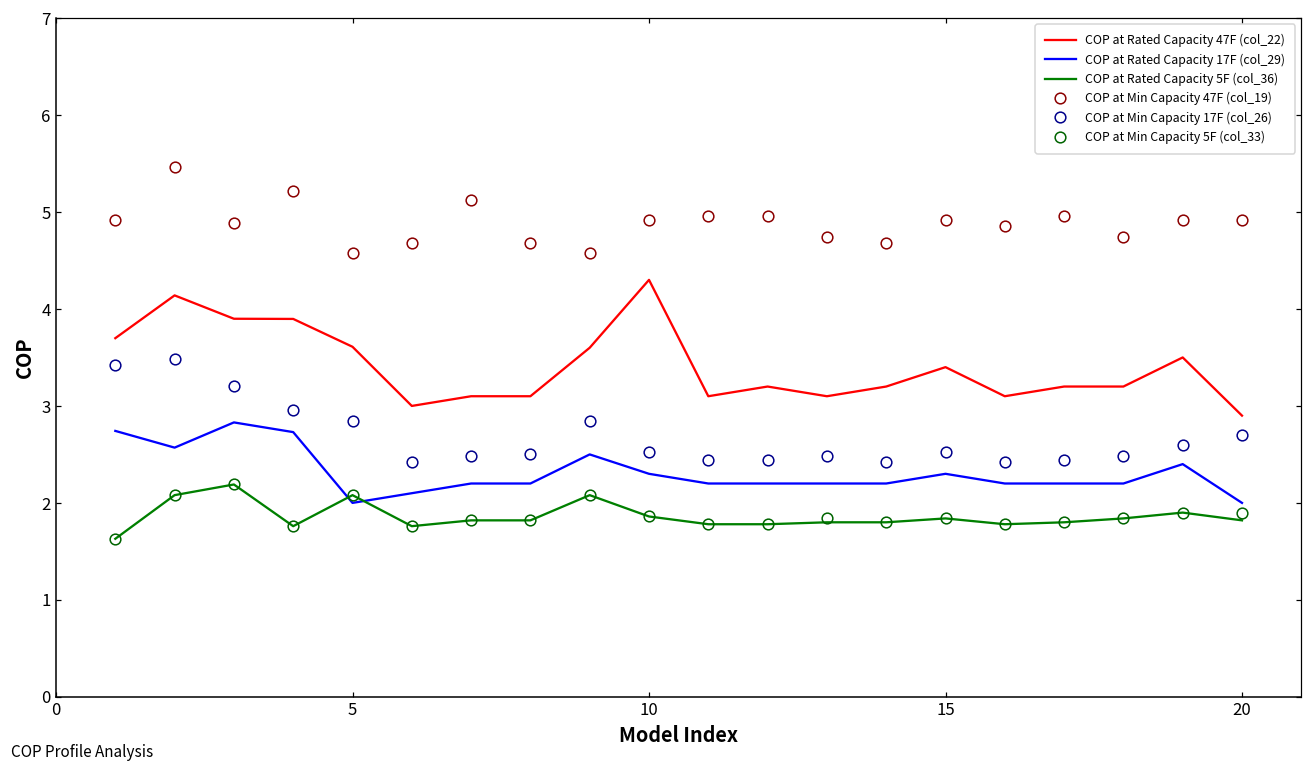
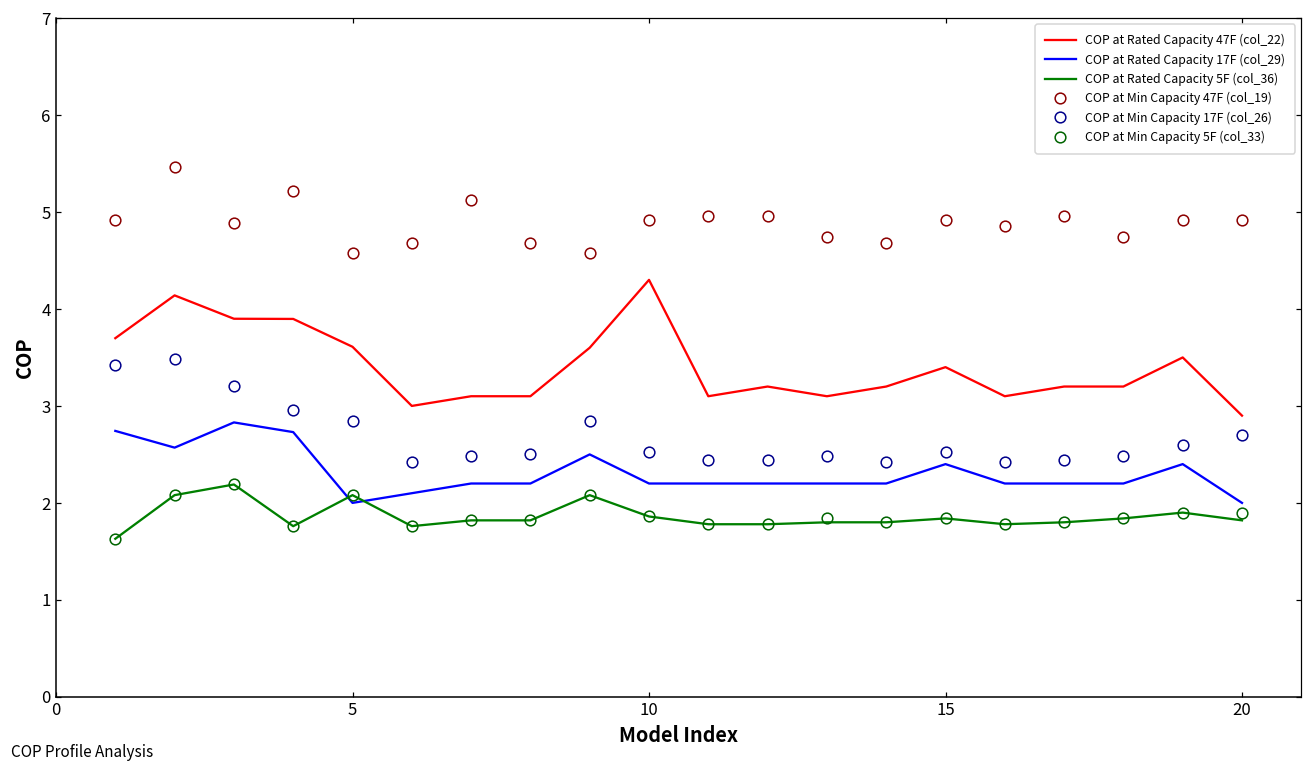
  {
    "COP at Rated Capacity 47F (col_22)": {
      "5": 3.6,
      "10": 4.3,
      "15": 3.4,
      "20": 2.9
    },
    "COP at Rated Capacity 17F (col_29)": {
      "5": 2.0,
-     "10": 2.3,
-     "15": 2.3,
+     "10": 2.2,
+     "15": 2.4,
      "20": 2.0
    },
    "COP at Min Capacity 47F (col_19)": {
      "5": 4.6,
      "10": 4.9,
      "15": 4.9,
      "20": 4.9
    },
    "COP at Min Capacity 17F (col_26)": {
      "5": 2.8,
      "10": 2.5,
      "15": 2.5,
      "20": 2.7
    }
  }
